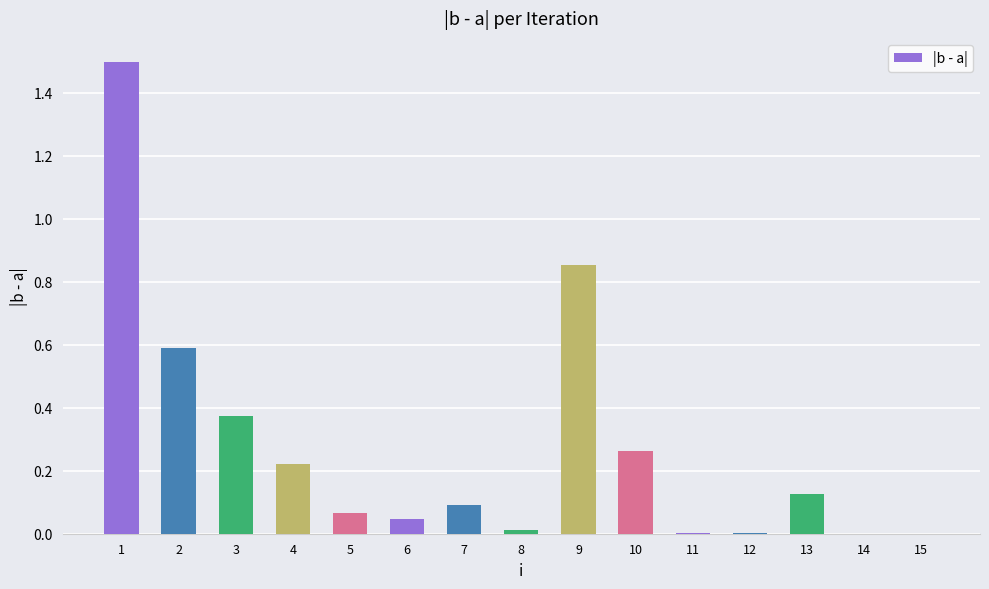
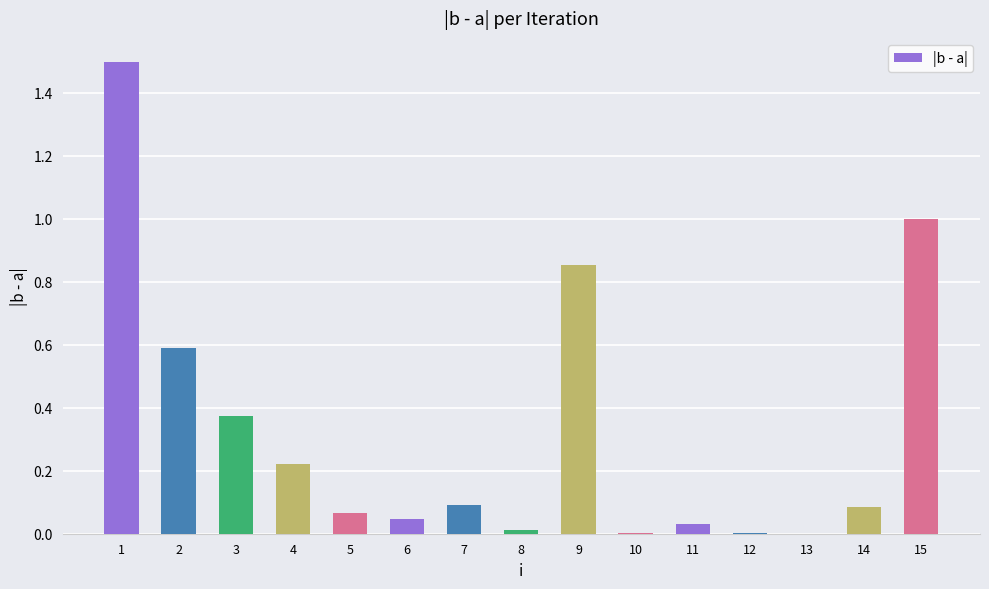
  {
    "1": 1.50,
    "2": 0.59,
    "3": 0.38,
    "4": 0.22,
    "5": 0.07,
    "6": 0.05,
    "7": 0.09,
    "8": 0.01,
    "9": 0.85,
-   "10": 0.26,
-   "11": 0.00,
-   "13": 0.13,
-   "14": 0.00,
-   "15": 0
+   "10": 0.00,
+   "11": 0.03,
+   "13": 0.00,
+   "14": 0.09,
+   "15": 1
  }
